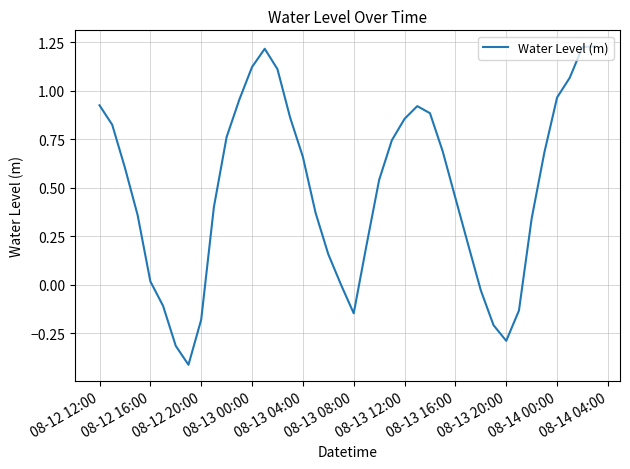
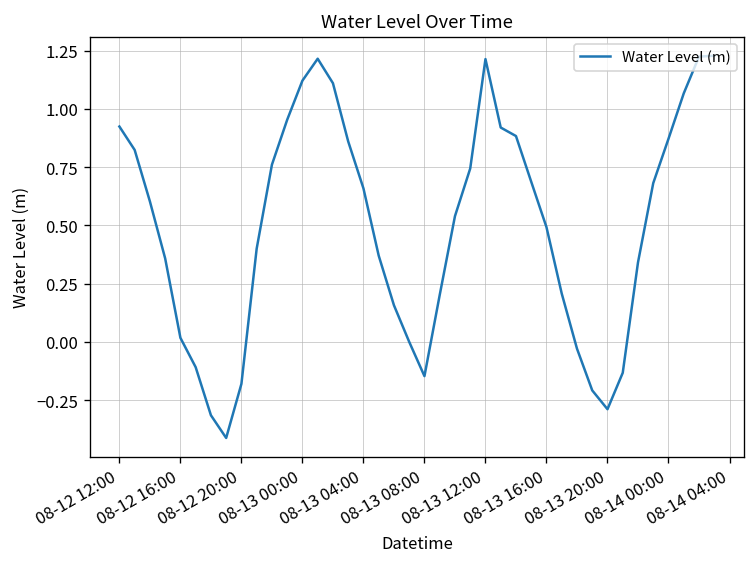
  {
    "08-12 12:00": 0.92,
    "08-12 16:00": 0.02,
    "08-12 20:00": -0.18,
    "08-13 00:00": 1.12,
    "08-13 04:00": 0.66,
    "08-13 08:00": -0.15,
-   "08-13 12:00": 0.85,
-   "08-13 16:00": 0.45,
+   "08-13 12:00": 1.21,
+   "08-13 16:00": 0.49,
    "08-13 20:00": -0.29,
-   "08-14 00:00": 0.96
+   "08-14 00:00": 0.87
  }
